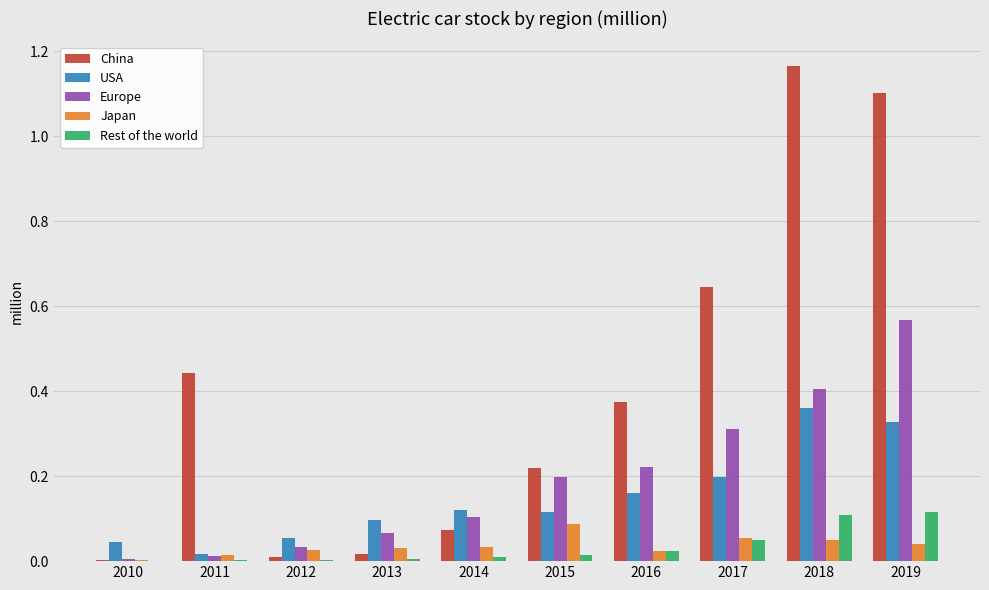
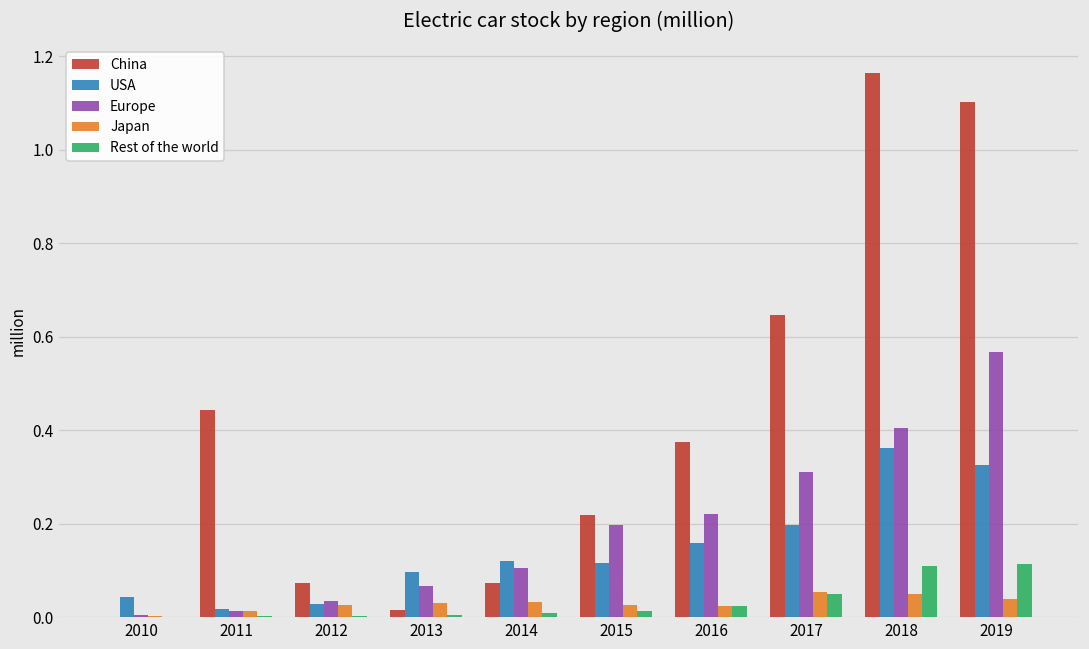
  {
    "China": {
      "2011": 0.44,
-     "2012": 0.01,
+     "2012": 0.07,
      "2013": 0.02,
      "2014": 0.07,
      "2015": 0.22,
      "2016": 0.37,
      "2017": 0.65,
      "2018": 1.17,
      "2019": 1.10
    },
    "USA": {
      "2010": 0.04,
      "2011": 0.02,
-     "2012": 0.05,
+     "2012": 0.03,
      "2013": 0.10,
      "2014": 0.12,
      "2015": 0.12,
      "2016": 0.16,
      "2017": 0.20,
      "2018": 0.36,
      "2019": 0.33
    },
    "Europe": {
      "2011": 0.01,
      "2012": 0.03,
      "2013": 0.07,
      "2014": 0.10,
      "2015": 0.20,
      "2016": 0.22,
      "2017": 0.31,
      "2018": 0.40,
      "2019": 0.57
    },
    "Japan": {
      "2011": 0.01,
      "2012": 0.03,
      "2013": 0.03,
      "2014": 0.03,
-     "2015": 0.09,
+     "2015": 0.03,
      "2016": 0.03,
      "2017": 0.05,
      "2018": 0.05,
      "2019": 0.04
    },
    "Rest of the world": {
      "2014": 0.01,
      "2015": 0.01,
      "2016": 0.02,
      "2017": 0.05,
      "2018": 0.11,
      "2019": 0.11
    }
  }
